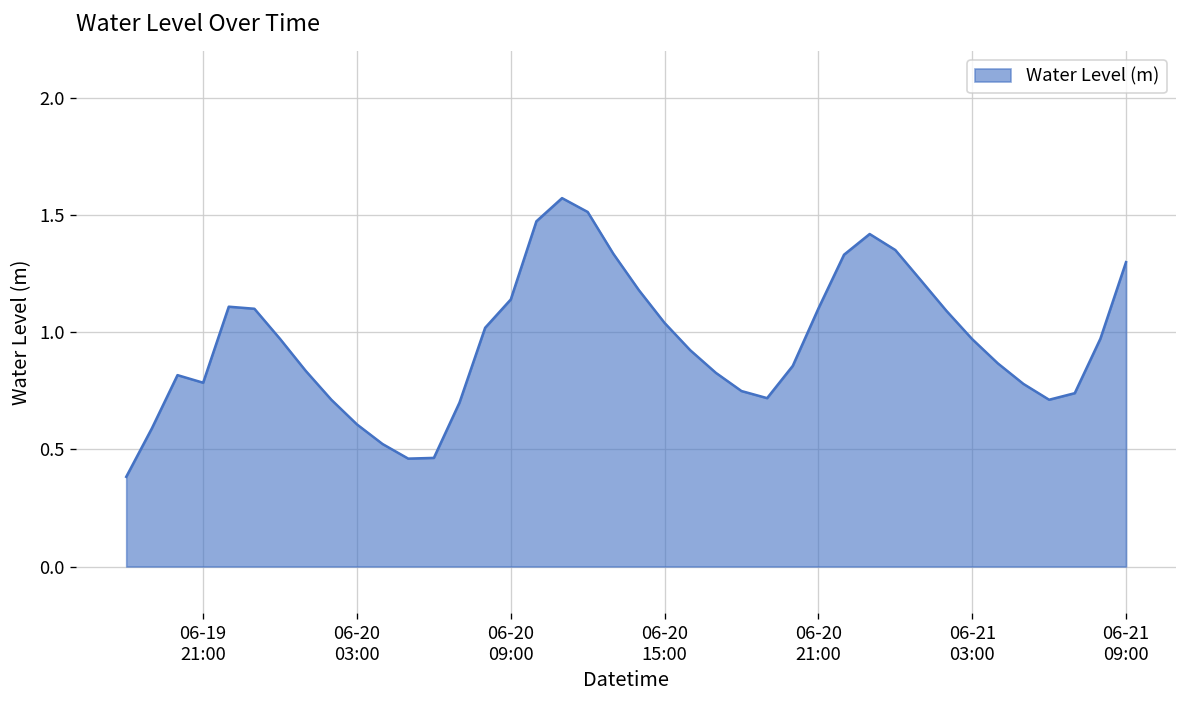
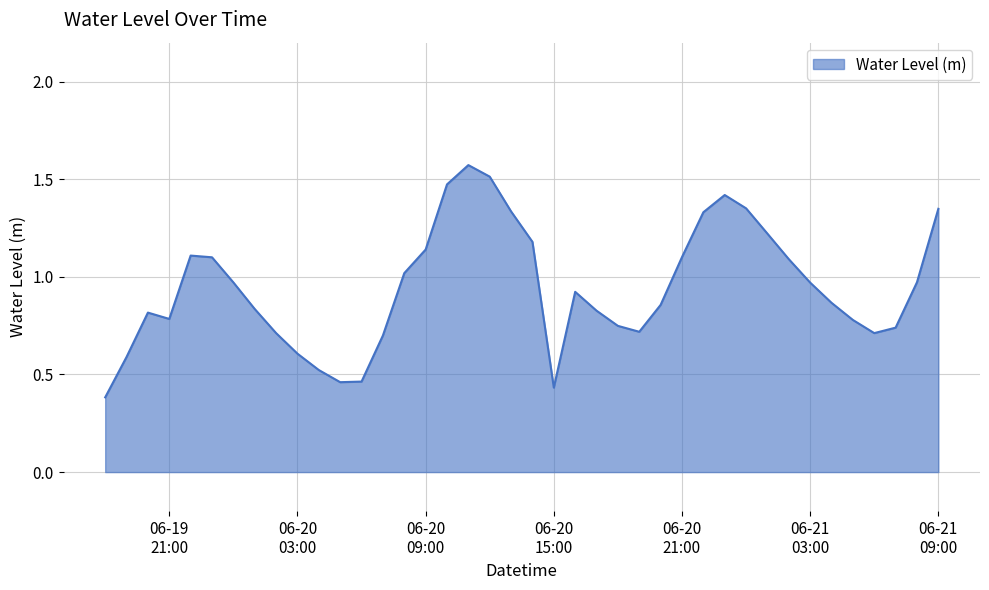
  {
    "06-19 21:00": 0.78,
    "06-20 03:00": 0.61,
    "06-20 09:00": 1.14,
-   "06-20 15:00": 1.04,
+   "06-20 15:00": 0.43,
    "06-20 21:00": 1.10,
    "06-21 03:00": 0.97,
-   "06-21 09:00": 1.30
+   "06-21 09:00": 1.35
  }
